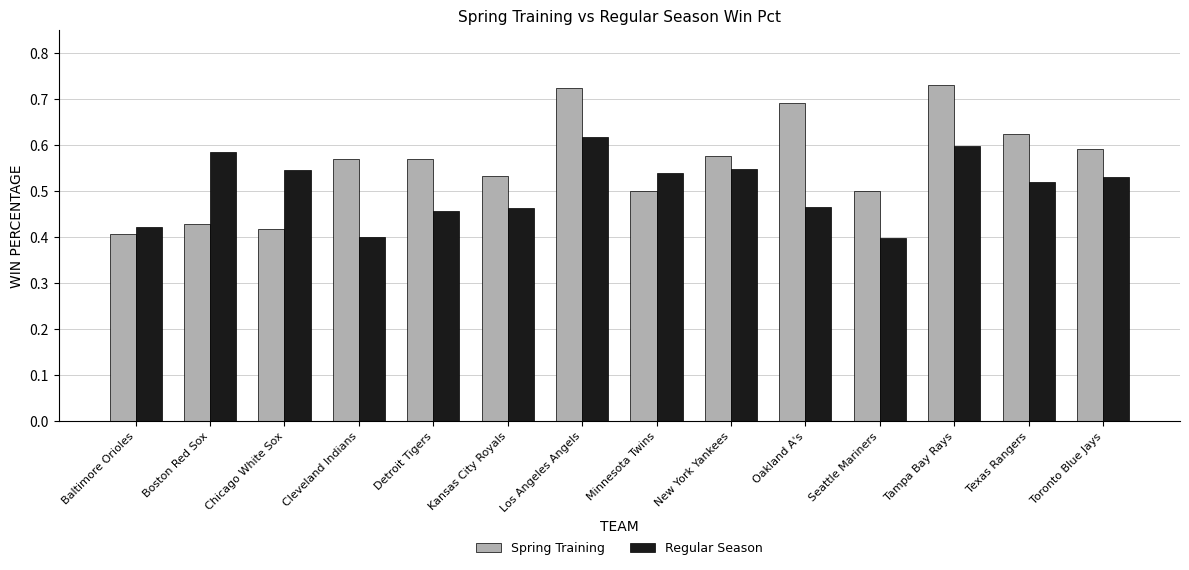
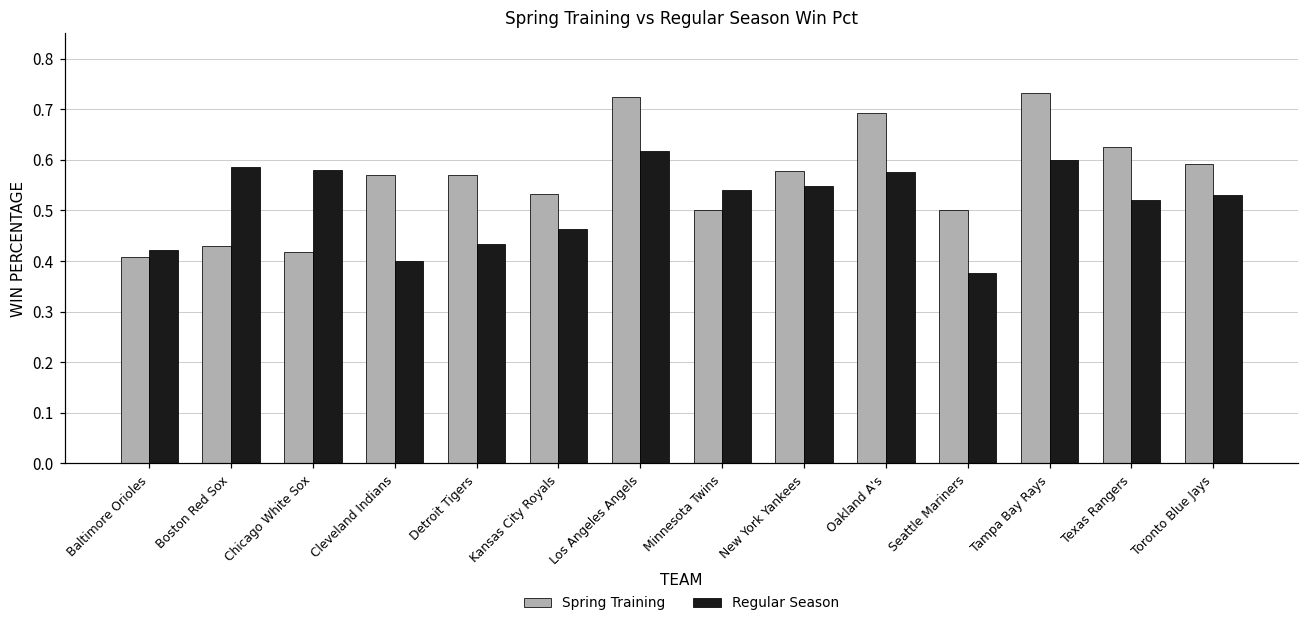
  {
    "Spring Training": {
      "Baltimore Orioles": 0.41,
      "Boston Red Sox": 0.43,
      "Chicago White Sox": 0.42,
      "Cleveland Indians": 0.57,
      "Detroit Tigers": 0.57,
      "Kansas City Royals": 0.53,
      "Los Angeles Angels": 0.72,
      "Minnesota Twins": 0.50,
      "New York Yankees": 0.58,
      "Oakland A's": 0.69,
      "Seattle Mariners": 0.50,
      "Tampa Bay Rays": 0.73,
      "Texas Rangers": 0.63,
      "Toronto Blue Jays": 0.59
    },
    "Regular Season": {
      "Baltimore Orioles": 0.42,
      "Boston Red Sox": 0.59,
-     "Chicago White Sox": 0.55,
+     "Chicago White Sox": 0.58,
      "Cleveland Indians": 0.40,
-     "Detroit Tigers": 0.46,
+     "Detroit Tigers": 0.43,
      "Kansas City Royals": 0.46,
      "Los Angeles Angels": 0.62,
      "Minnesota Twins": 0.54,
      "New York Yankees": 0.55,
-     "Oakland A's": 0.47,
-     "Seattle Mariners": 0.40,
+     "Oakland A's": 0.58,
+     "Seattle Mariners": 0.38,
      "Tampa Bay Rays": 0.60,
      "Texas Rangers": 0.52,
      "Toronto Blue Jays": 0.53
    }
  }
